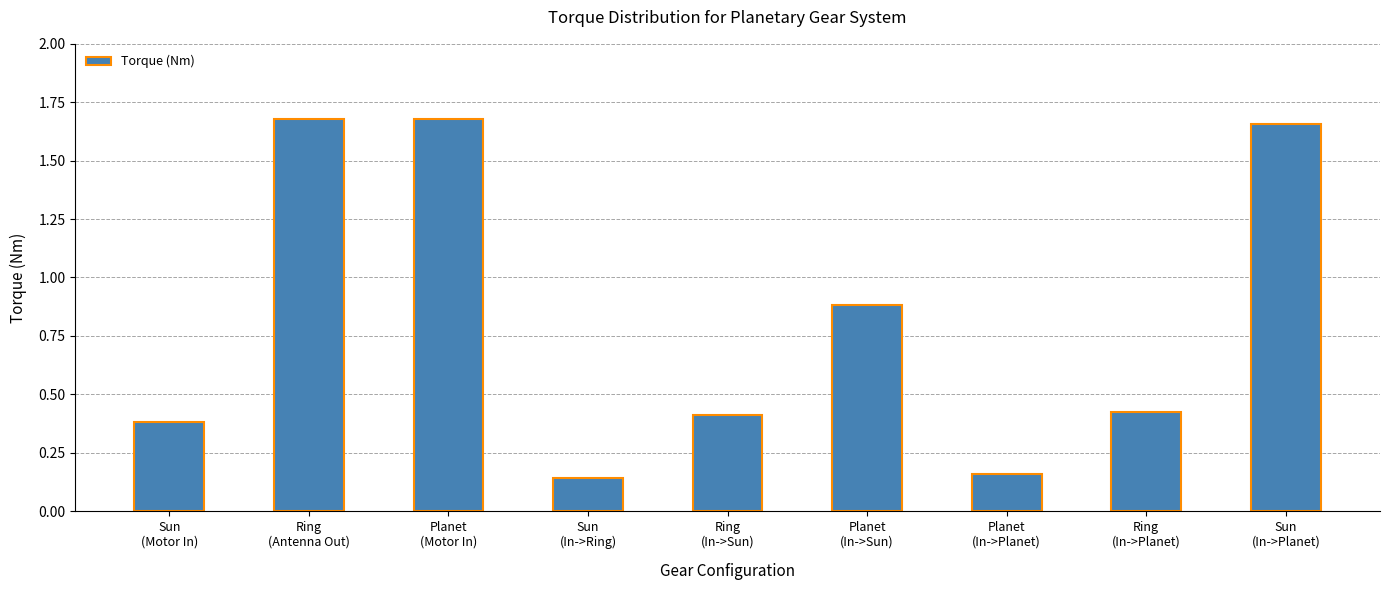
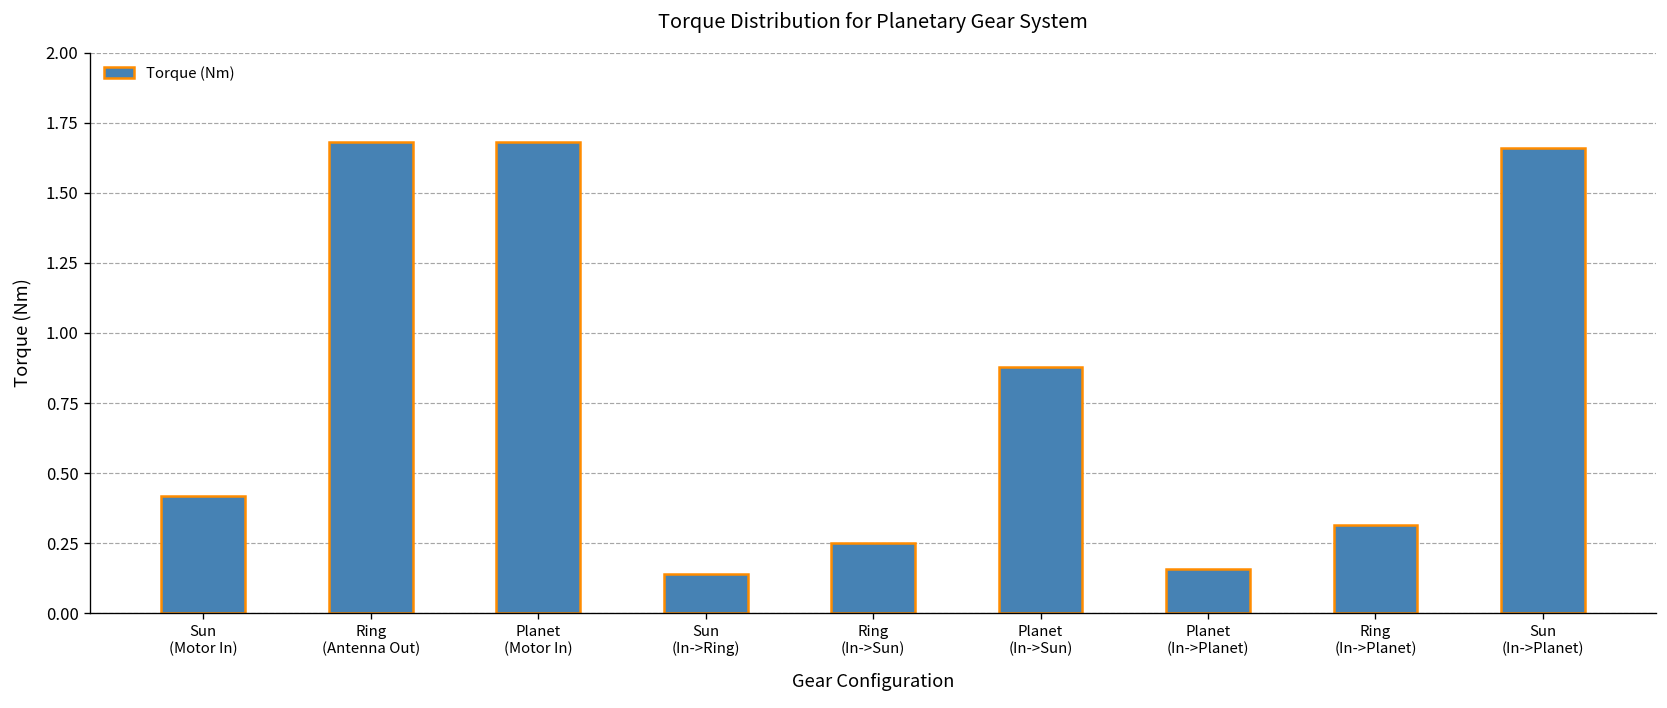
  {
-   "Sun (Motor In)": 0.38,
+   "Sun (Motor In)": 0.42,
    "Ring (Antenna Out)": 1.68,
    "Planet (Motor In)": 1.68,
    "Sun (In->Ring)": 0.14,
-   "Ring (In->Sun)": 0.41,
+   "Ring (In->Sun)": 0.25,
    "Planet (In->Sun)": 0.88,
    "Planet (In->Planet)": 0.16,
-   "Ring (In->Planet)": 0.42,
+   "Ring (In->Planet)": 0.32,
    "Sun (In->Planet)": 1.66
  }
